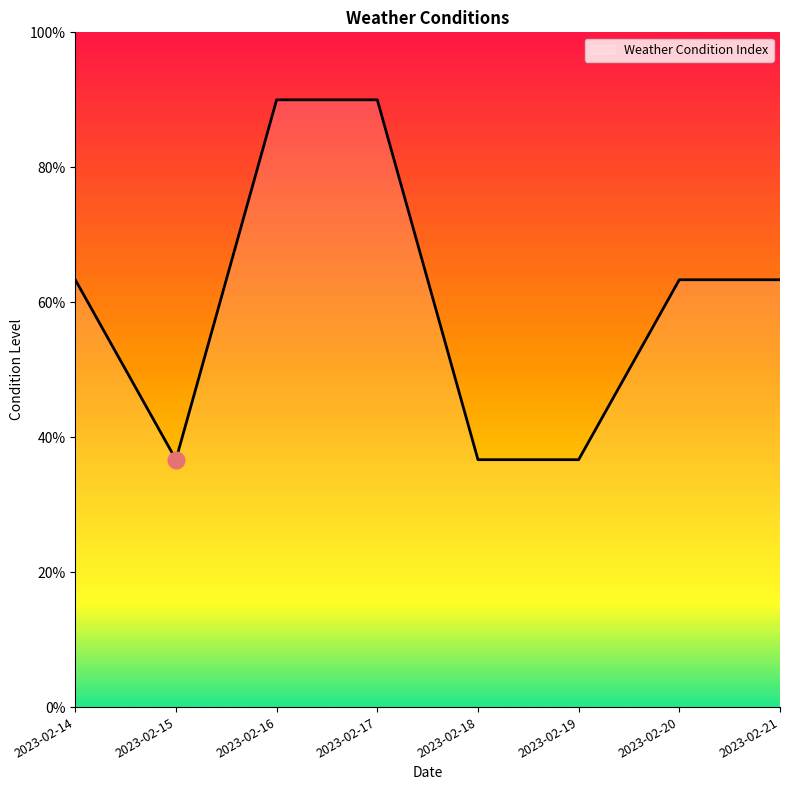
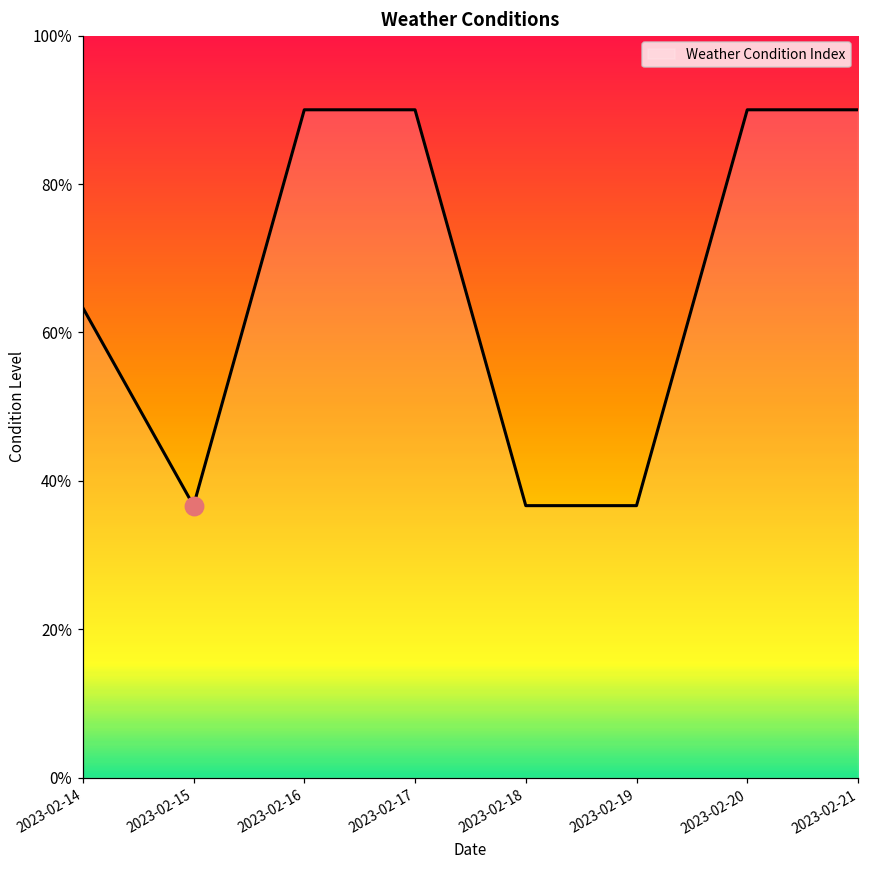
  {
    "Weather Condition Index": {
      "2023-02-14": "63%",
      "2023-02-16": "90%",
      "2023-02-17": "90%",
      "2023-02-18": "37%",
      "2023-02-19": "37%",
-     "2023-02-20": "63%",
-     "2023-02-21": "63%"
+     "2023-02-20": "90%",
+     "2023-02-21": "90%"
    }
  }
